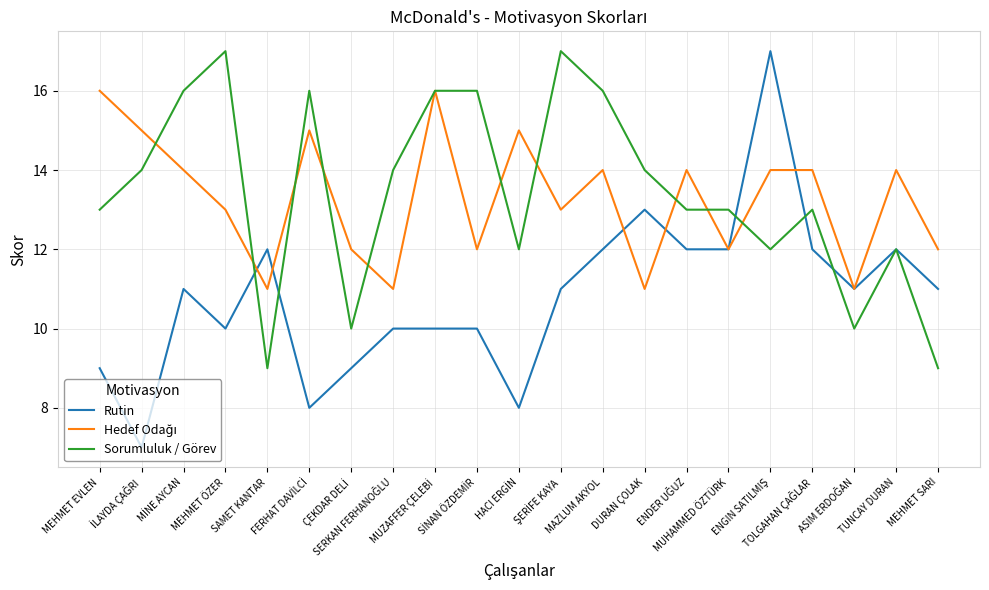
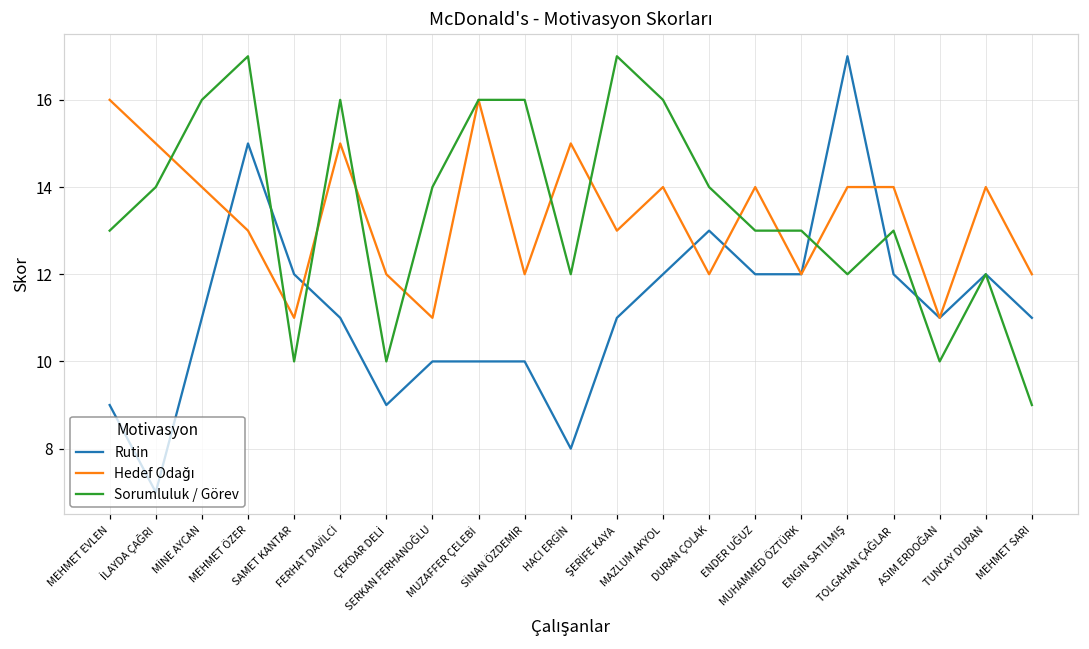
  {
    "Rutin": {
      "MEHMET EVLEN": 9,
      "MİNE AYCAN": 11,
-     "MEHMET ÖZER": 10,
+     "MEHMET ÖZER": 15,
      "SAMET KANTAR": 12,
-     "FERHAT DAVİLCİ": 8,
+     "FERHAT DAVİLCİ": 11,
      "ÇEKDAR DELİ": 9,
      "SERKAN FERHANOĞLU": 10,
      "MUZAFFER ÇELEBİ": 10,
      "SİNAN ÖZDEMİR": 10,
      "HACI ERGİN": 8,
      "ŞERİFE KAYA": 11,
      "MAZLUM AKYOL": 12,
      "DURAN ÇOLAK": 13,
      "ENDER UĞUZ": 12,
      "ENGIN SATILMIŞ": 17,
      "TOLGAHAN ÇAĞLAR": 12,
      "MEHMET SARI": 11
    },
    "Hedef Odağı": {
      "MEHMET EVLEN": 16,
      "İLAYDA ÇAĞRI": 15,
      "MİNE AYCAN": 14,
      "MEHMET ÖZER": 13,
      "SAMET KANTAR": 11,
      "FERHAT DAVİLCİ": 15,
      "ÇEKDAR DELİ": 12,
      "SERKAN FERHANOĞLU": 11,
      "SİNAN ÖZDEMİR": 12,
      "HACI ERGİN": 15,
      "ŞERİFE KAYA": 13,
      "MAZLUM AKYOL": 14,
-     "DURAN ÇOLAK": 11,
+     "DURAN ÇOLAK": 12,
      "ENDER UĞUZ": 14,
      "ENGIN SATILMIŞ": 14,
      "TOLGAHAN ÇAĞLAR": 14,
      "TUNCAY DURAN": 14,
      "MEHMET SARI": 12
    },
    "Sorumluluk / Görev": {
      "MEHMET EVLEN": 13,
      "İLAYDA ÇAĞRI": 14,
      "MİNE AYCAN": 16,
      "MEHMET ÖZER": 17,
-     "SAMET KANTAR": 9,
+     "SAMET KANTAR": 10,
      "FERHAT DAVİLCİ": 16,
      "ÇEKDAR DELİ": 10,
      "SERKAN FERHANOĞLU": 14,
      "SİNAN ÖZDEMİR": 16,
      "HACI ERGİN": 12,
      "ŞERİFE KAYA": 17,
      "MAZLUM AKYOL": 16,
      "DURAN ÇOLAK": 14,
      "ENDER UĞUZ": 13,
      "MUHAMMED ÖZTÜRK": 13,
      "ENGIN SATILMIŞ": 12,
      "TOLGAHAN ÇAĞLAR": 13,
      "ASIM ERDOĞAN": 10,
      "MEHMET SARI": 9
    }
  }
